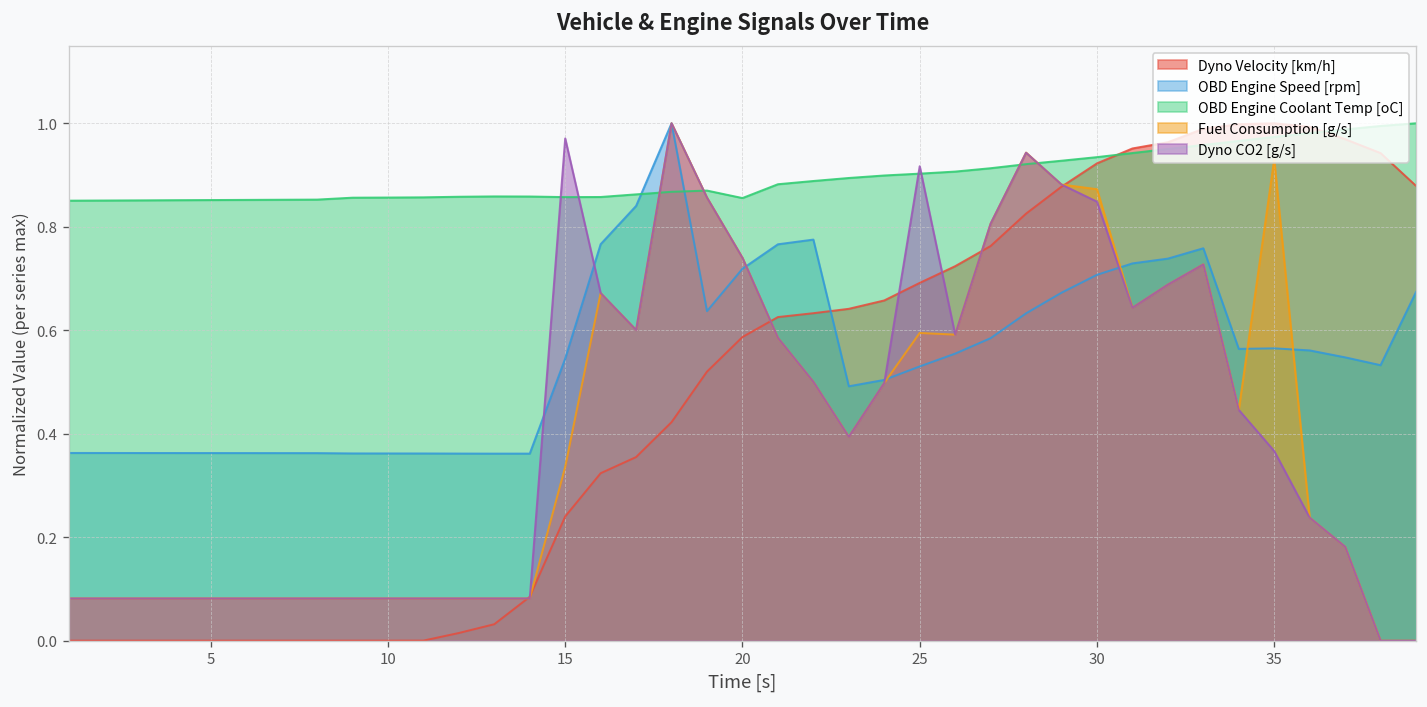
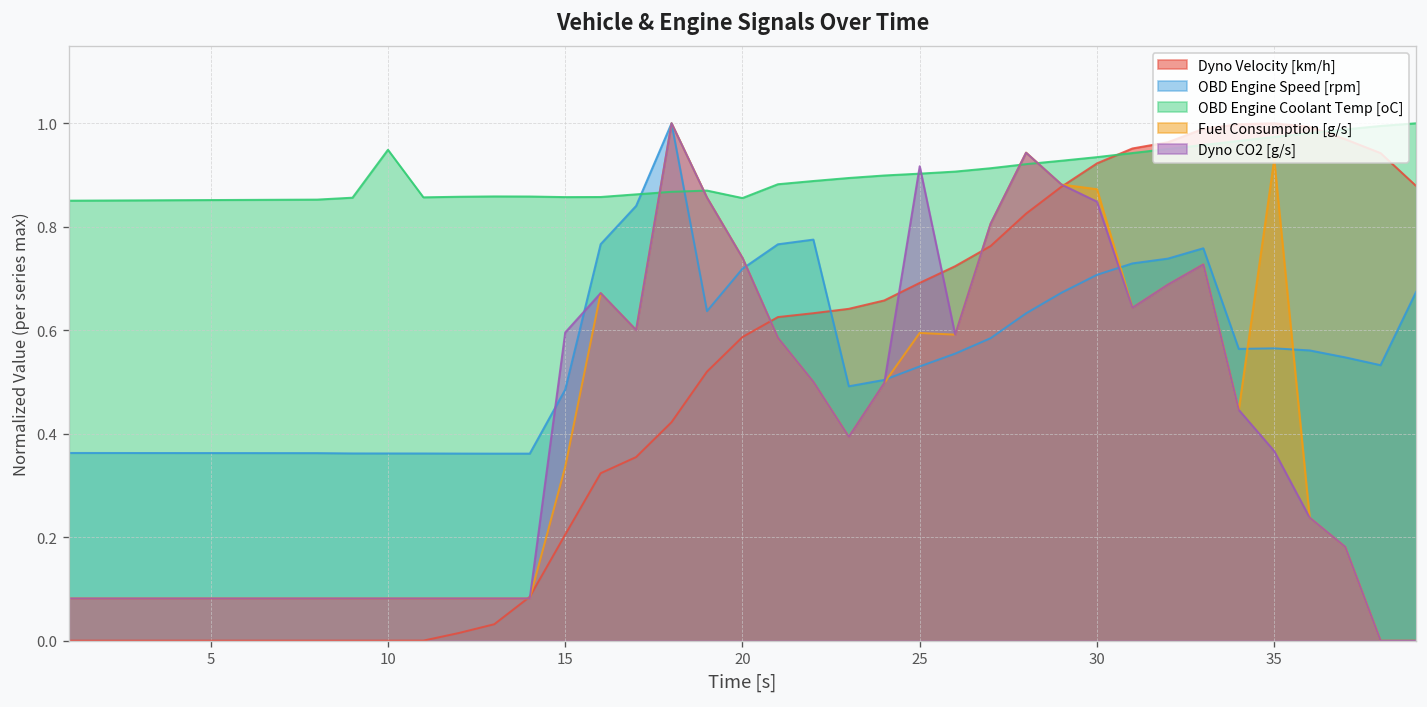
  {
    "Dyno Velocity [km/h]": {
      "5": 0.00,
      "10": 0.00,
-     "15": 0.24,
+     "15": 0.20,
      "20": 0.59,
      "25": 0.69,
      "30": 0.92
    },
    "OBD Engine Speed [rpm]": {
      "5": 0.36,
      "10": 0.36,
-     "15": 0.55,
+     "15": 0.49,
      "20": 0.72,
      "25": 0.53,
      "30": 0.71,
      "35": 0.56
    },
    "OBD Engine Coolant Temp [oC]": {
      "5": 0.85,
-     "10": 0.86,
+     "10": 0.95,
      "15": 0.86,
      "20": 0.86,
      "25": 0.90,
      "30": 0.93
    },
    "Fuel Consumption [g/s]": {
      "15": 0.34,
      "25": 0.59,
      "30": 0.87
    },
    "Dyno CO2 [g/s]": {
-     "15": 0.97,
+     "15": 0.60,
      "25": 0.92,
      "30": 0.85,
      "35": 0.37
    }
  }
